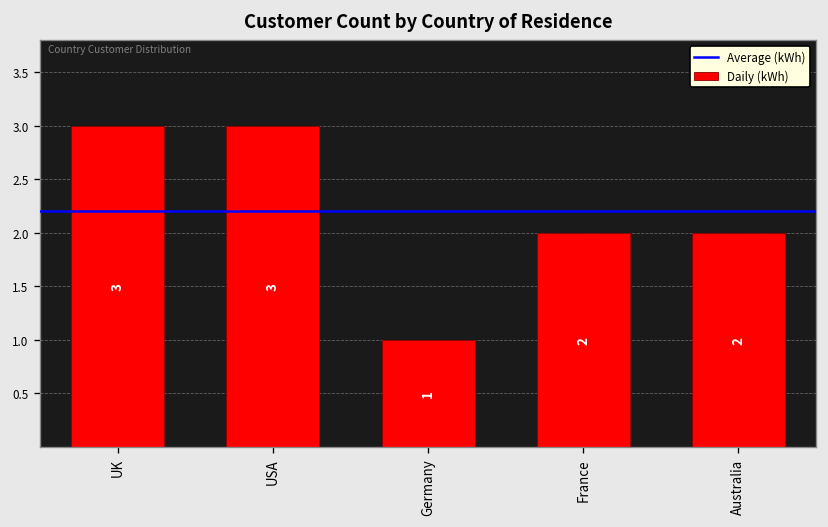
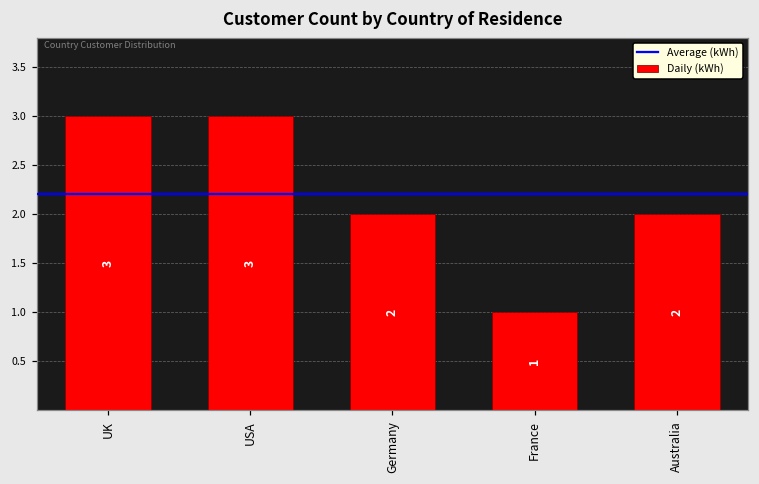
  {
    "UK": 3,
    "USA": 3,
-   "Germany": 1,
-   "France": 2,
+   "Germany": 2,
+   "France": 1,
    "Australia": 2
  }
